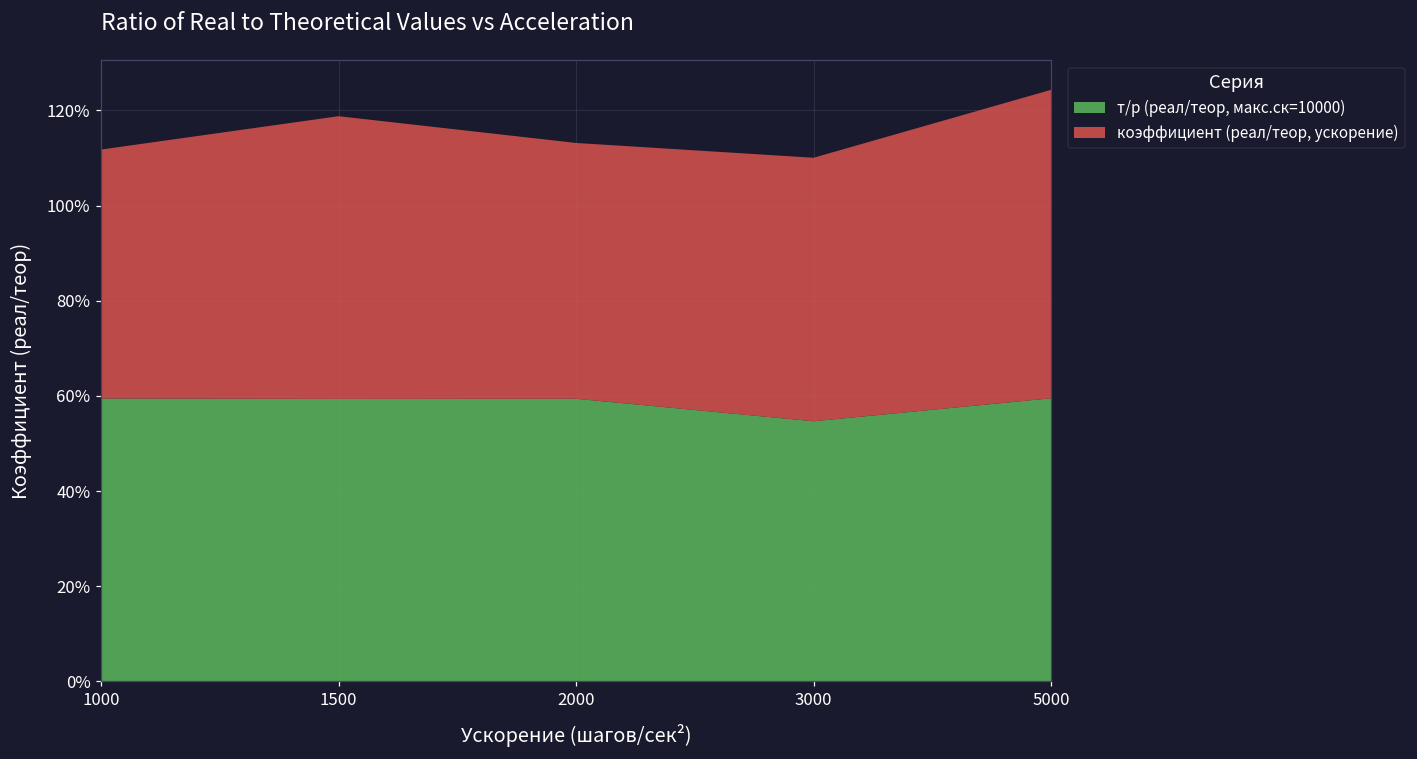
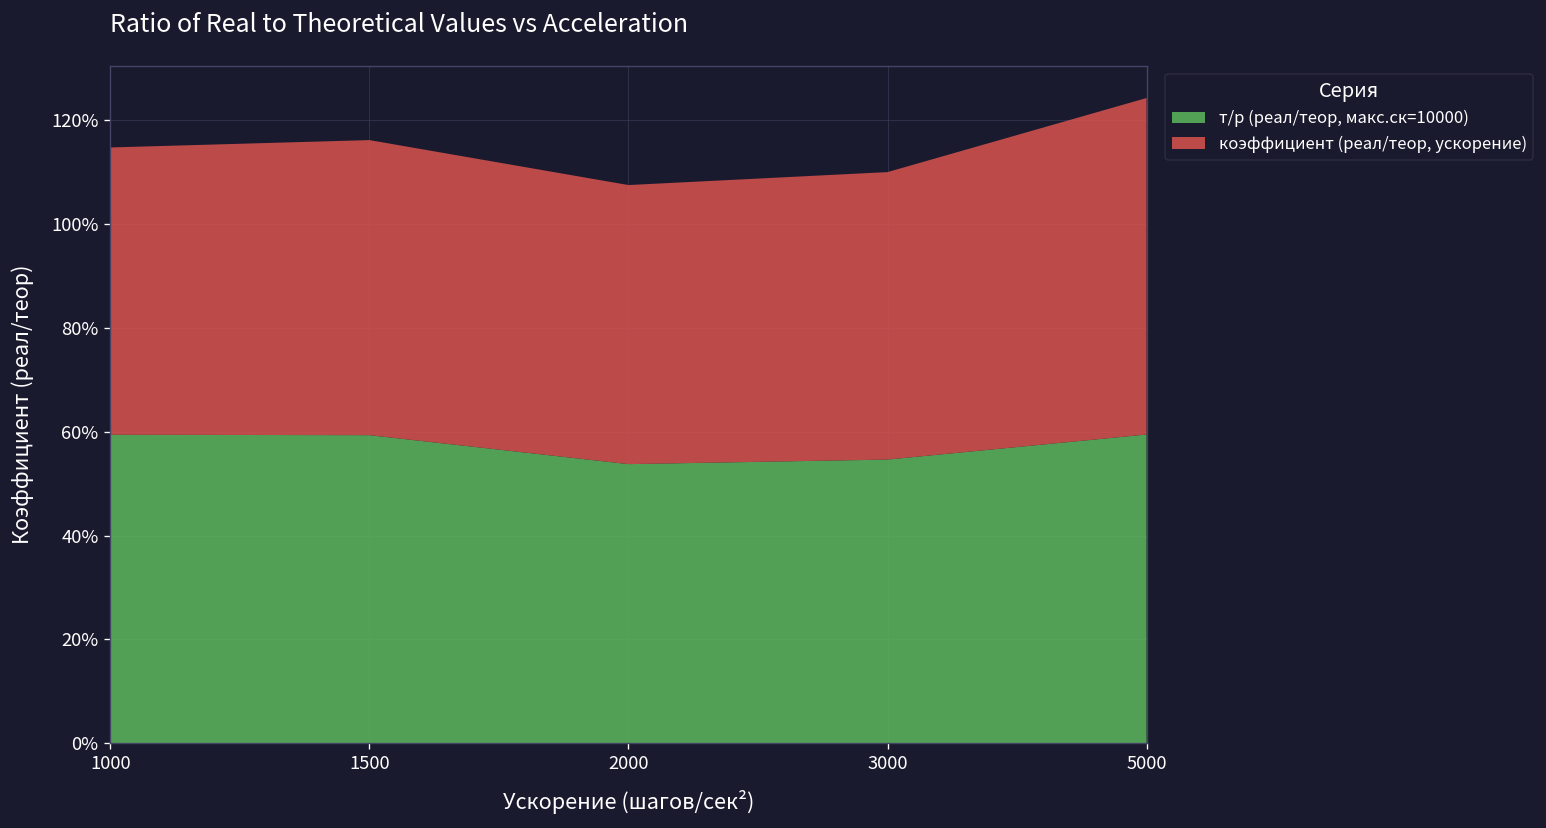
  {
    "т/р (реал/теор, макс.ск=10000)": {
      "1000": "59%",
      "1500": "59%",
-     "2000": "59%",
+     "2000": "54%",
      "3000": "55%",
      "5000": "59%"
    },
    "коэффициент (реал/теор, ускорение)": {
-     "1000": "52%",
-     "1500": "59%",
+     "1000": "55%",
+     "1500": "57%",
      "2000": "54%",
      "3000": "55%",
      "5000": "65%"
    }
  }
